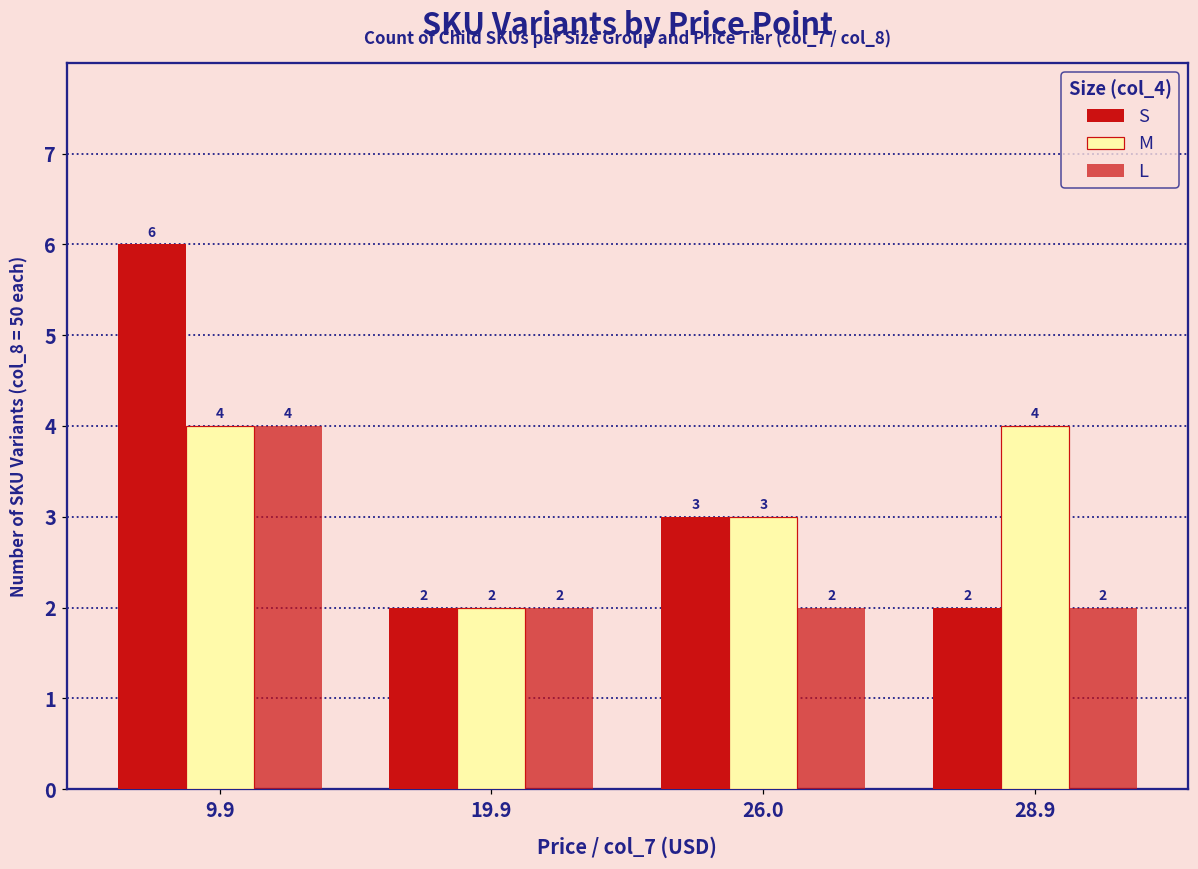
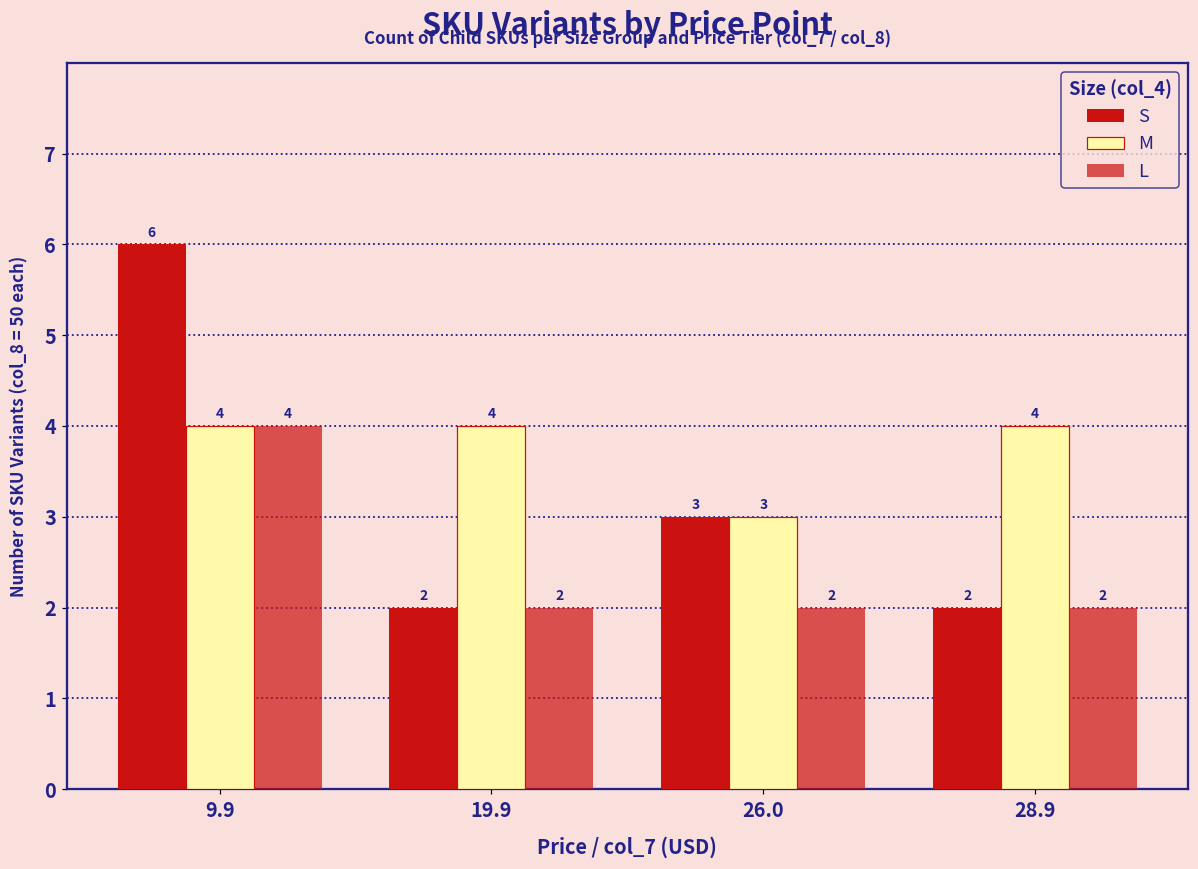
  {
    "M": {
      "9.9": 4,
-     "19.9": 2,
+     "19.9": 4,
      "26.0": 3,
      "28.9": 4
    }
  }
